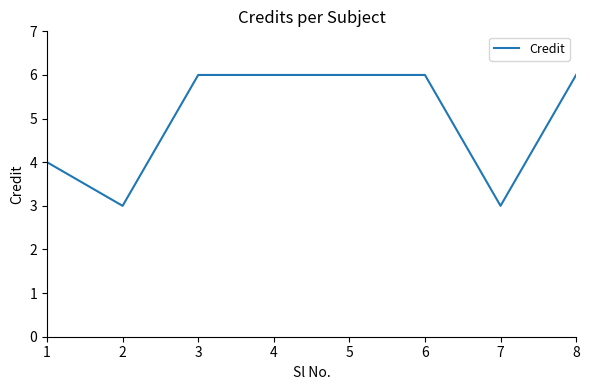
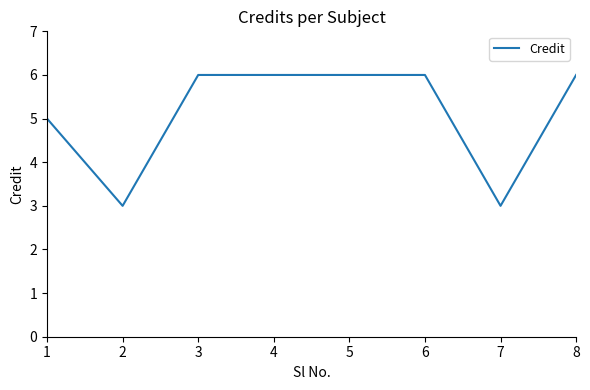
  {
-   "1": 4,
+   "1": 5,
    "2": 3,
    "3": 6,
    "4": 6,
    "5": 6,
    "6": 6,
    "7": 3,
    "8": 6
  }
